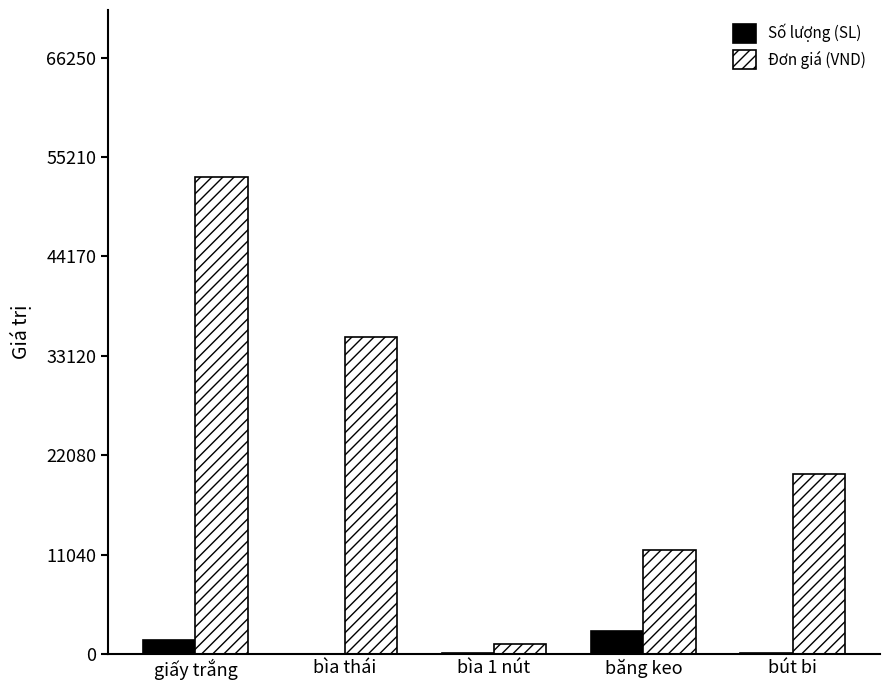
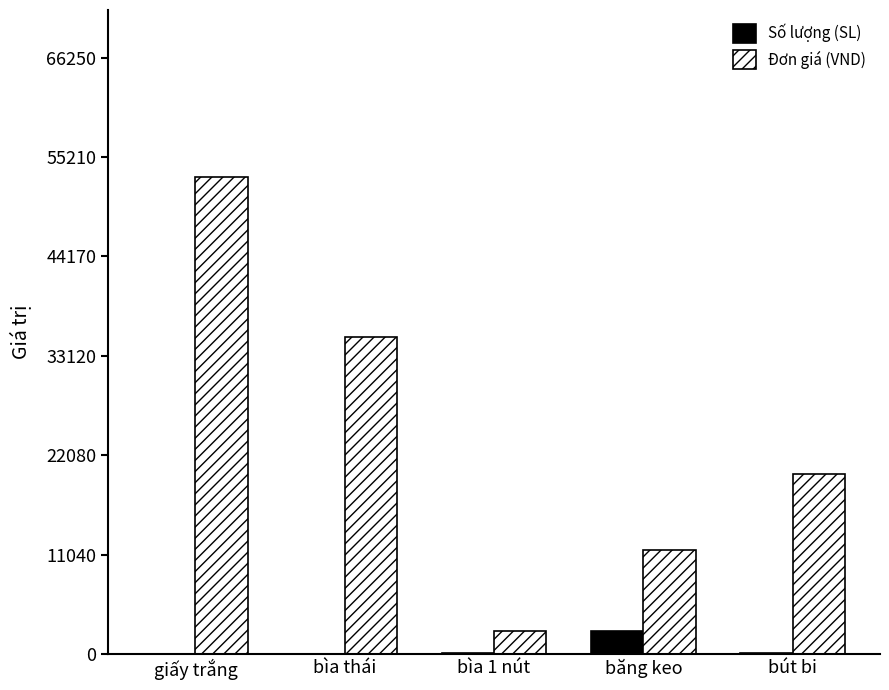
  {
    "Số lượng (SL)": {
-     "giấy trắng": 2000,
+     "giấy trắng": 0,
      "băng keo": 3000
    },
    "Đơn giá (VND)": {
      "giấy trắng": 53000,
      "bìa thái": 35000,
-     "bìa 1 nút": 1000,
+     "bìa 1 nút": 3000,
      "băng keo": 12000,
      "bút bi": 20000
    }
  }
